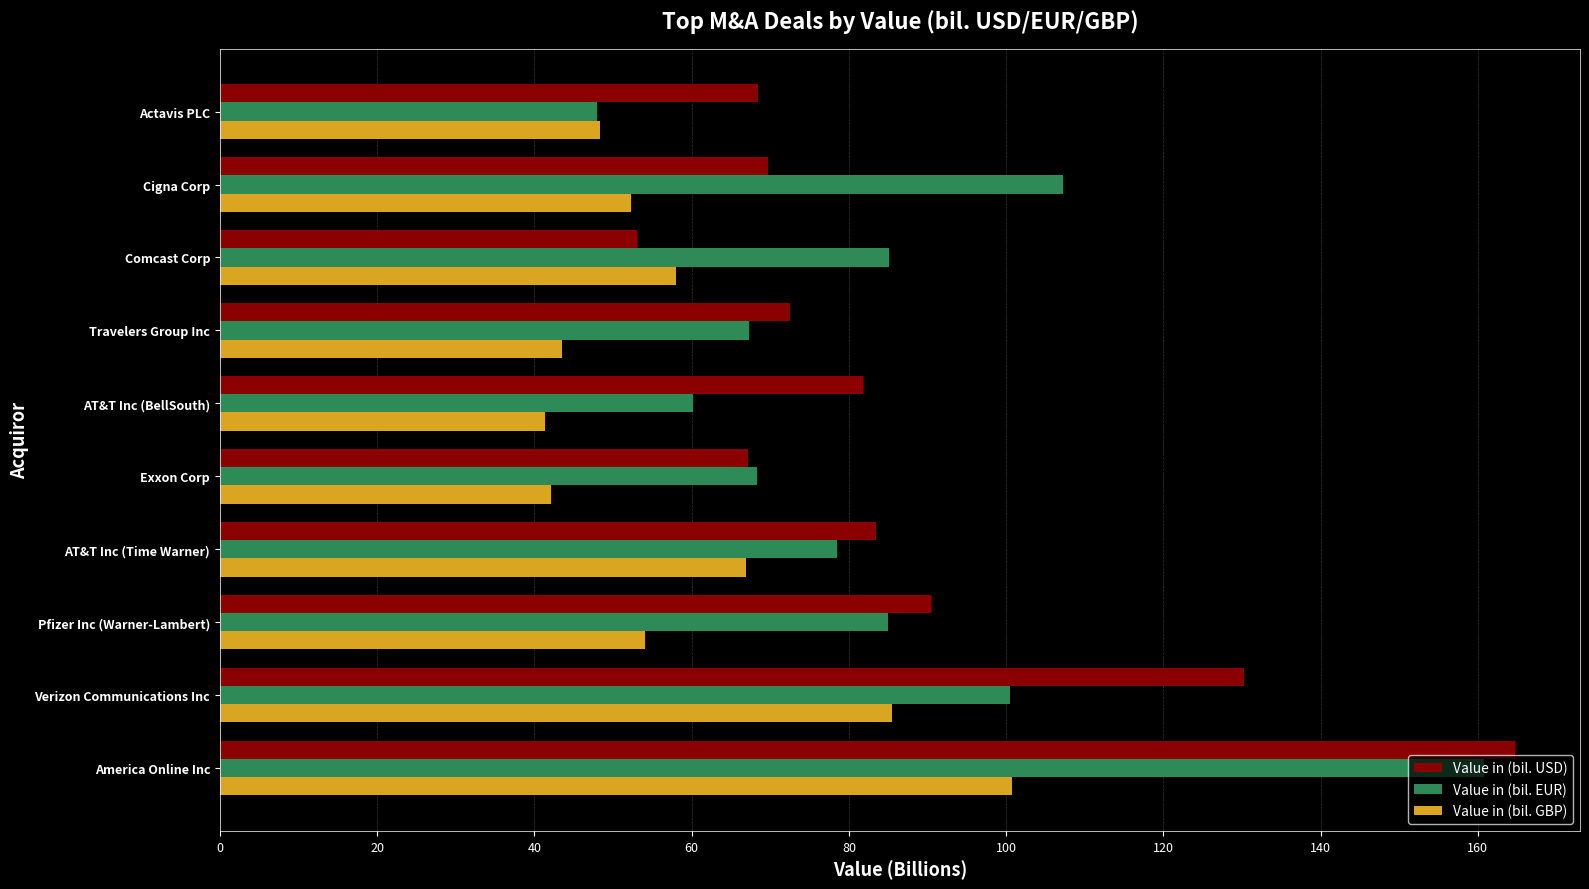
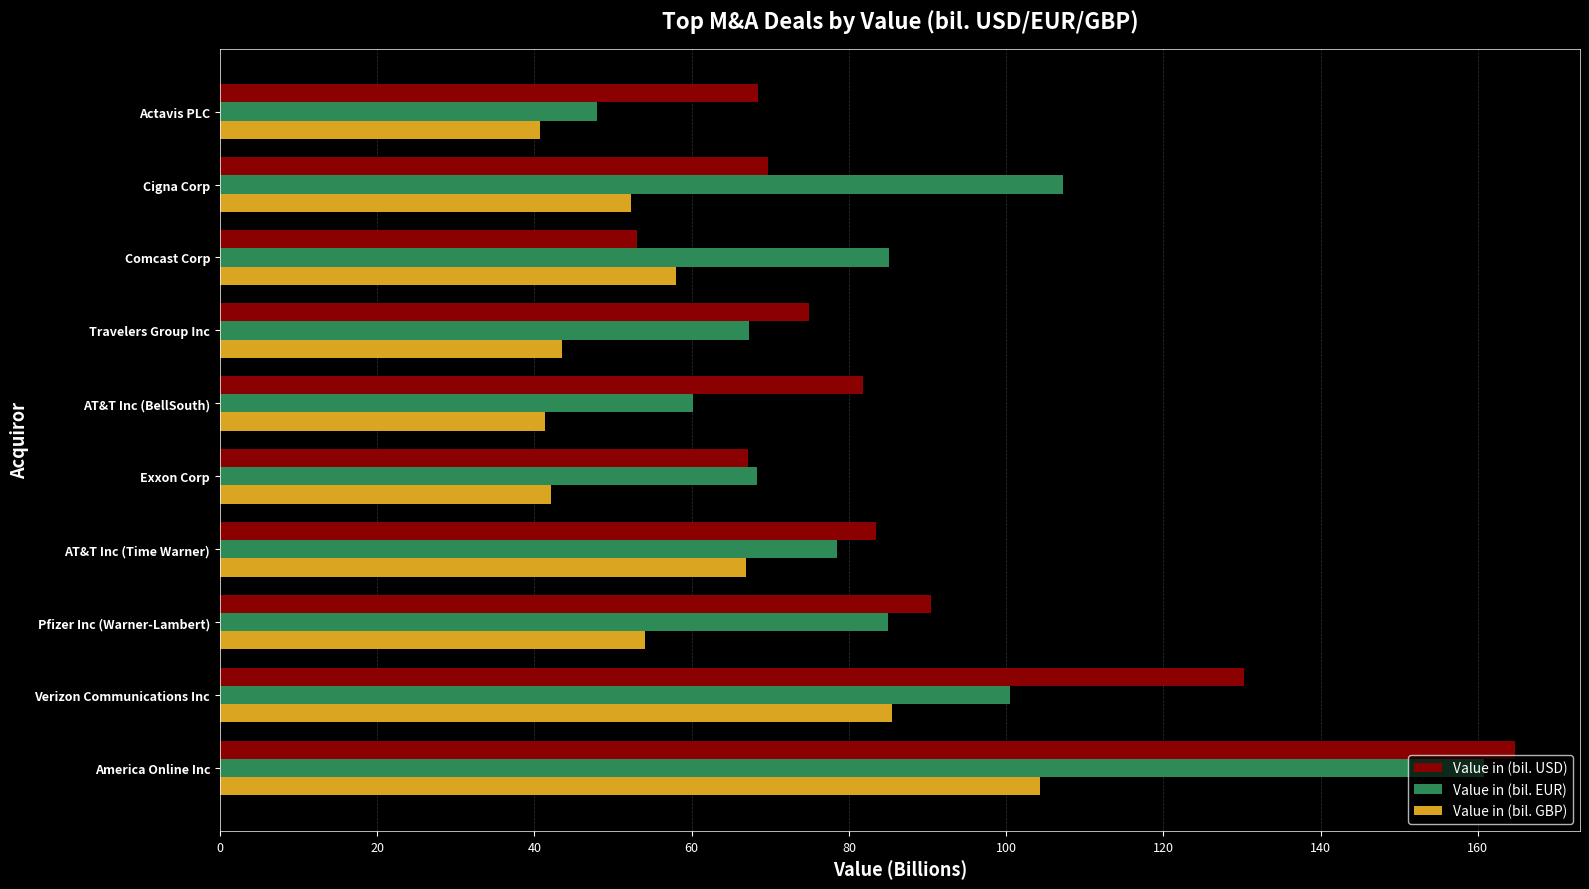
  {
    "Value in (bil. USD)": {
      "Actavis PLC": 68,
      "Cigna Corp": 70,
      "Comcast Corp": 53,
-     "Travelers Group Inc": 73,
+     "Travelers Group Inc": 75,
      "AT&T Inc (BellSouth)": 82,
      "Exxon Corp": 67,
      "AT&T Inc (Time Warner)": 83,
      "Pfizer Inc (Warner-Lambert)": 90,
      "Verizon Communications Inc": 130,
      "America Online Inc": 165
    },
    "Value in (bil. EUR)": {
      "Actavis PLC": 48,
      "Cigna Corp": 107,
      "Comcast Corp": 85,
      "Travelers Group Inc": 67,
      "AT&T Inc (BellSouth)": 60,
      "Exxon Corp": 68,
      "AT&T Inc (Time Warner)": 78,
      "Pfizer Inc (Warner-Lambert)": 85,
      "Verizon Communications Inc": 100
    },
    "Value in (bil. GBP)": {
-     "Actavis PLC": 48,
+     "Actavis PLC": 41,
      "Cigna Corp": 52,
      "Comcast Corp": 58,
      "Travelers Group Inc": 44,
      "AT&T Inc (BellSouth)": 41,
      "Exxon Corp": 42,
      "AT&T Inc (Time Warner)": 67,
      "Pfizer Inc (Warner-Lambert)": 54,
      "Verizon Communications Inc": 86,
-     "America Online Inc": 101
+     "America Online Inc": 104
    }
  }
